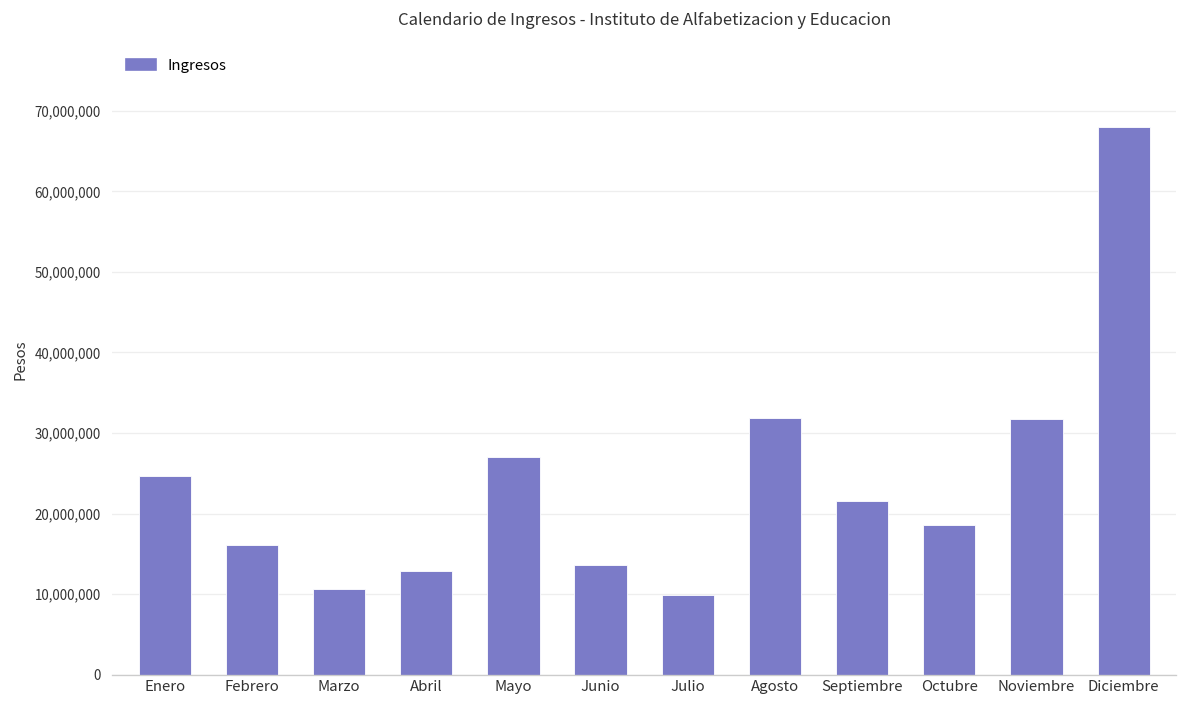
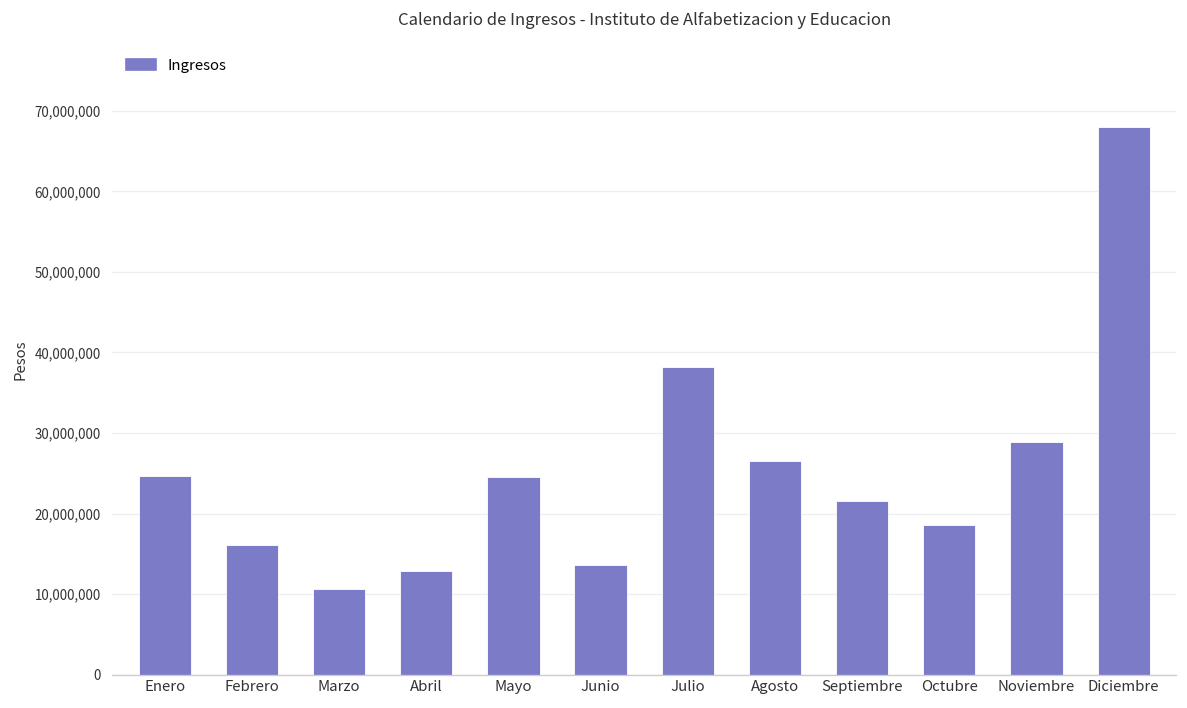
  {
    "Enero": "25,000,000",
    "Febrero": "16,000,000",
    "Marzo": "11,000,000",
    "Abril": "13,000,000",
-   "Mayo": "27,000,000",
+   "Mayo": "25,000,000",
    "Junio": "14,000,000",
-   "Julio": "10,000,000",
-   "Agosto": "32,000,000",
+   "Julio": "38,000,000",
+   "Agosto": "27,000,000",
    "Septiembre": "22,000,000",
    "Octubre": "19,000,000",
-   "Noviembre": "32,000,000",
+   "Noviembre": "29,000,000",
    "Diciembre": "68,000,000"
  }
